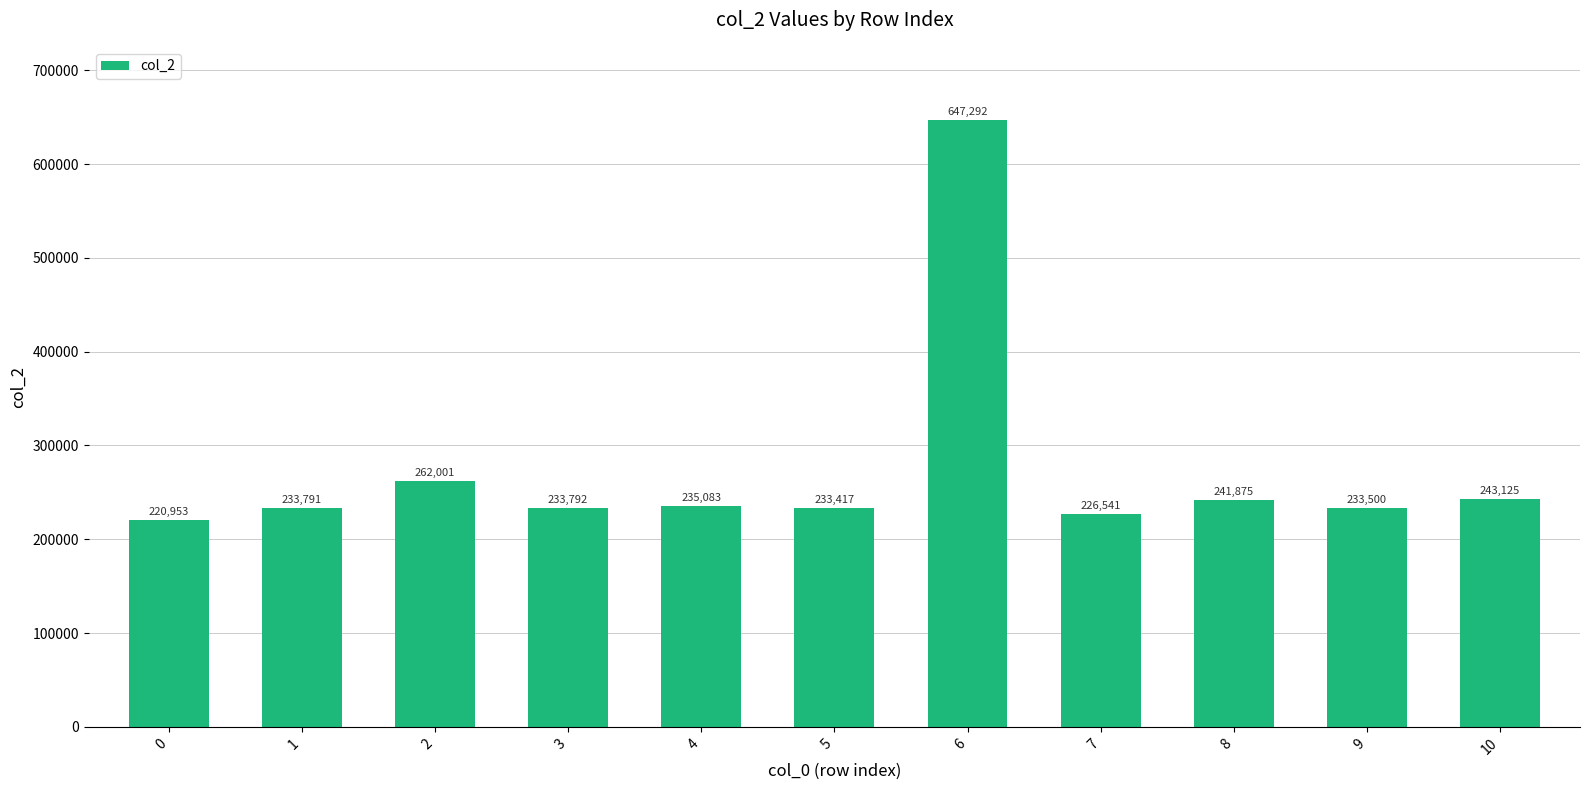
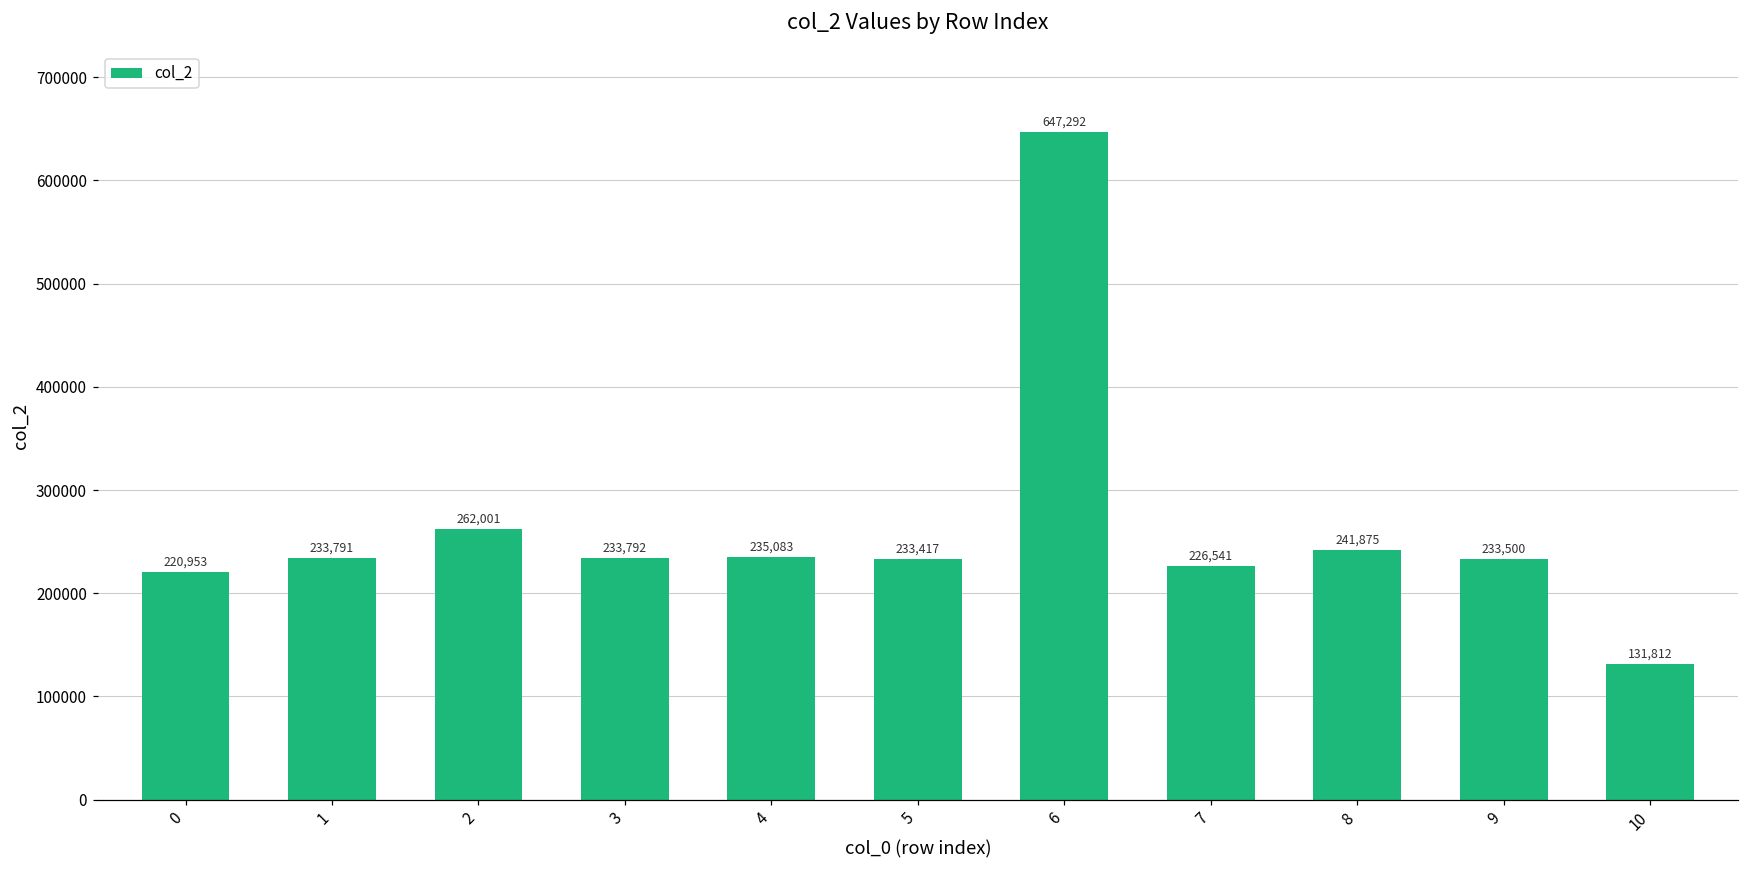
  {
    "0": "220,953",
    "1": "233,791",
    "2": "262,001",
    "3": "233,792",
    "4": "235,083",
    "5": "233,417",
    "6": "647,292",
    "7": "226,541",
    "8": "241,875",
    "9": "233,500",
-   "10": "243,125"
+   "10": "131,812"
  }
